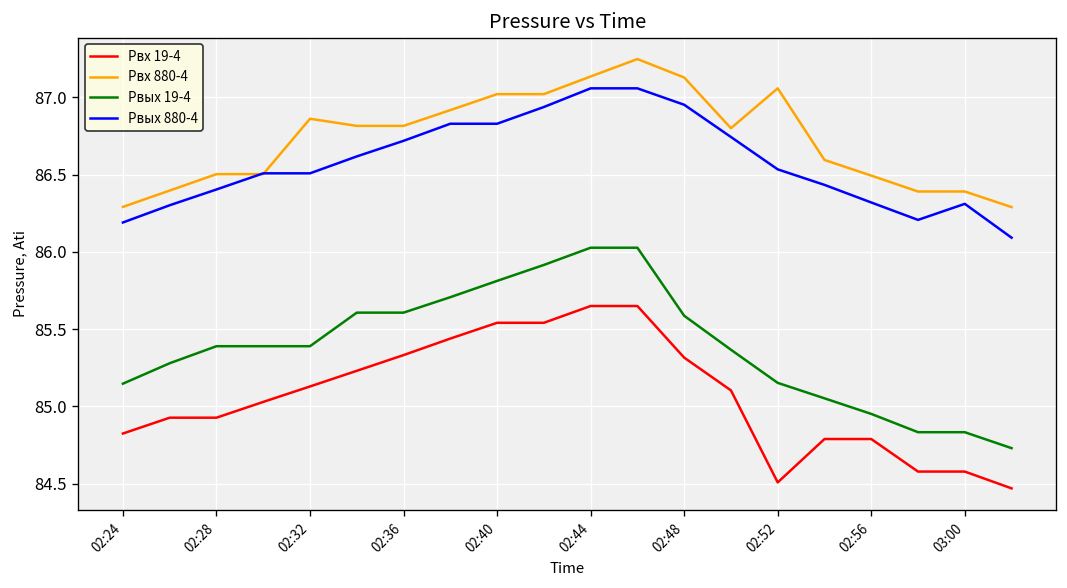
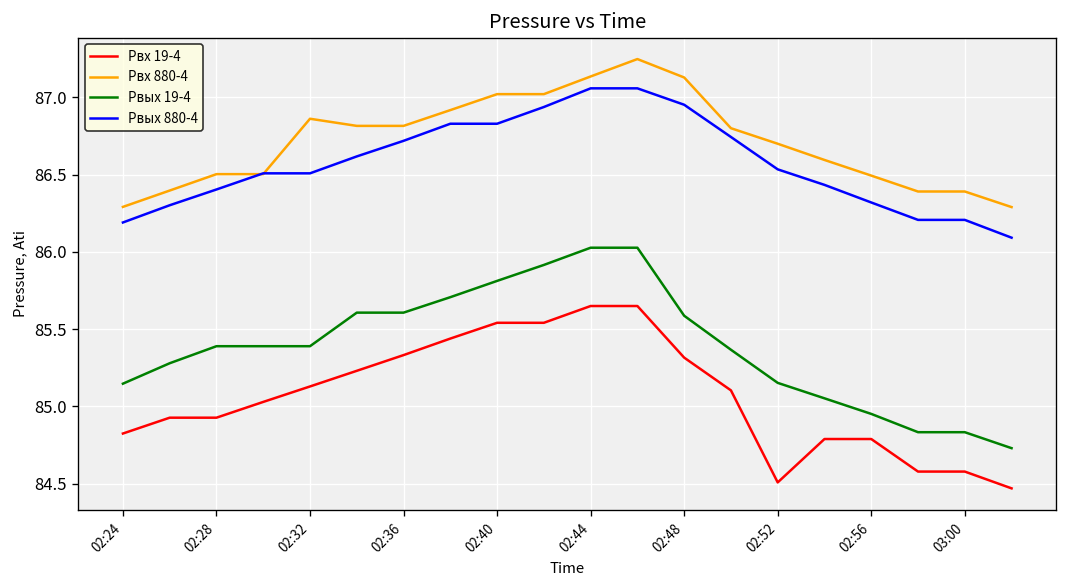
  {
    "Pвх 19-4": {
      "02:24": 84.82,
      "02:28": 84.93,
      "02:32": 85.13,
      "02:36": 85.33,
      "02:40": 85.54,
      "02:44": 85.65,
      "02:48": 85.32,
      "02:52": 84.51,
      "02:56": 84.79,
      "03:00": 84.58
    },
    "Pвх 880-4": {
      "02:24": 86.29,
      "02:28": 86.50,
      "02:32": 86.86,
      "02:36": 86.82,
      "02:40": 87.02,
      "02:44": 87.14,
      "02:48": 87.13,
-     "02:52": 87.06,
+     "02:52": 86.70,
      "02:56": 86.49,
      "03:00": 86.39
    },
    "Pвых 19-4": {
      "02:24": 85.15,
      "02:28": 85.39,
      "02:32": 85.39,
      "02:36": 85.61,
      "02:40": 85.81,
      "02:44": 86.03,
      "02:48": 85.59,
      "02:52": 85.15,
      "02:56": 84.95,
      "03:00": 84.83
    },
    "Pвых 880-4": {
      "02:24": 86.19,
      "02:28": 86.40,
      "02:32": 86.51,
      "02:36": 86.72,
      "02:40": 86.83,
      "02:44": 87.06,
      "02:48": 86.95,
      "02:52": 86.53,
      "02:56": 86.32,
-     "03:00": 86.31
+     "03:00": 86.21
    }
  }
